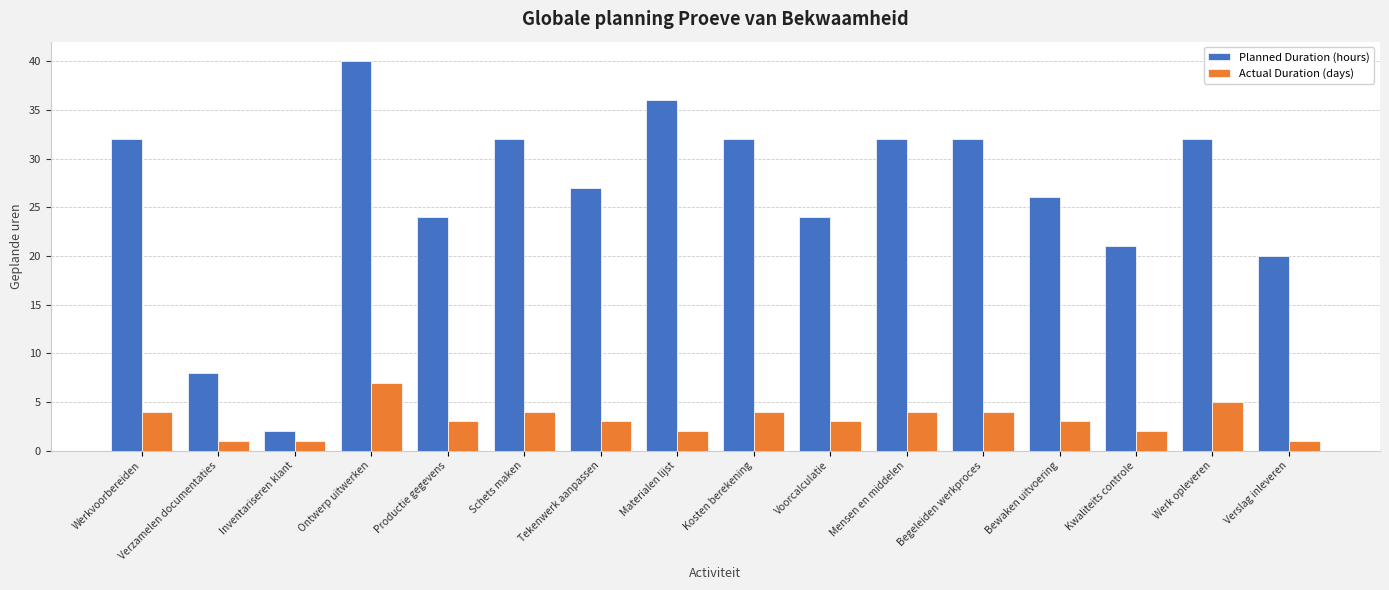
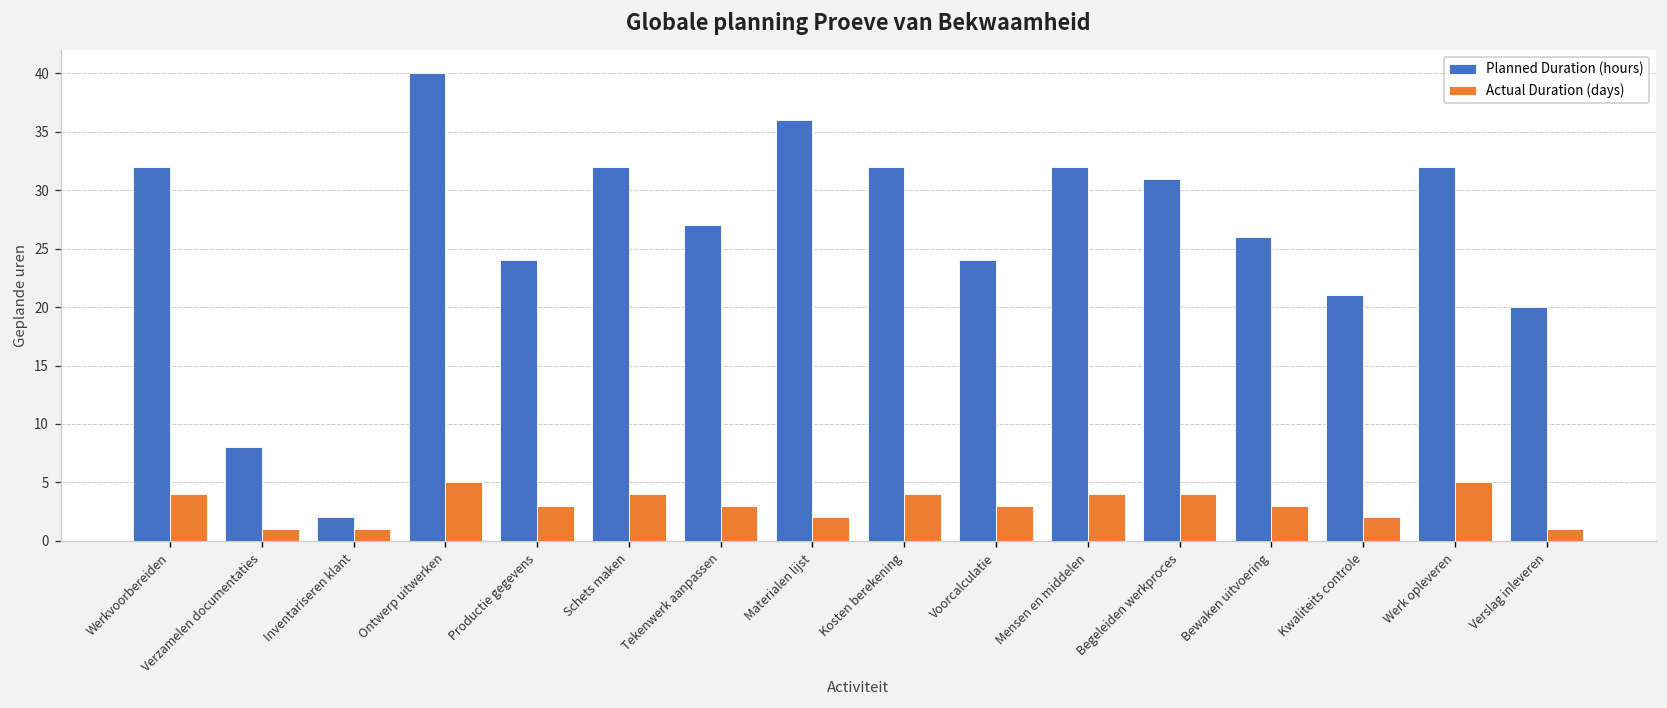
  {
    "Planned Duration (hours)": {
      "Werkvoorbereiden": 32,
      "Verzamelen documentaties": 8,
      "Inventariseren klant": 2,
      "Ontwerp uitwerken": 40,
      "Productie gegevens": 24,
      "Schets maken": 32,
      "Tekenwerk aanpassen": 27,
      "Materialen lijst": 36,
      "Kosten berekening": 32,
      "Voorcalculatie": 24,
      "Mensen en middelen": 32,
-     "Begeleiden werkproces": 32,
+     "Begeleiden werkproces": 31,
      "Bewaken uitvoering": 26,
      "Kwaliteits controle": 21,
      "Werk opleveren": 32,
      "Verslag inleveren": 20
    },
    "Actual Duration (days)": {
      "Werkvoorbereiden": 4,
      "Verzamelen documentaties": 1,
      "Inventariseren klant": 1,
-     "Ontwerp uitwerken": 7,
+     "Ontwerp uitwerken": 5,
      "Productie gegevens": 3,
      "Schets maken": 4,
      "Tekenwerk aanpassen": 3,
      "Materialen lijst": 2,
      "Kosten berekening": 4,
      "Voorcalculatie": 3,
      "Mensen en middelen": 4,
      "Begeleiden werkproces": 4,
      "Bewaken uitvoering": 3,
      "Kwaliteits controle": 2,
      "Werk opleveren": 5,
      "Verslag inleveren": 1
    }
  }
